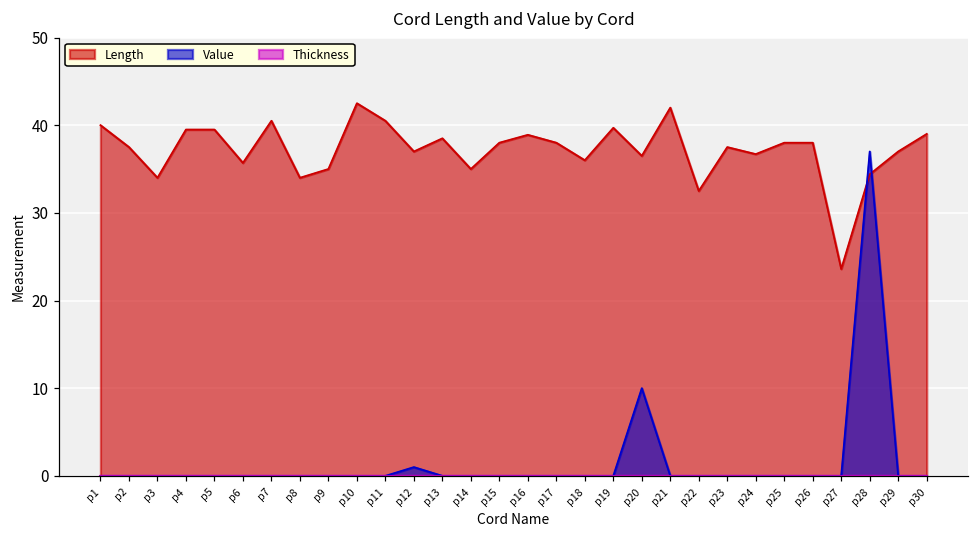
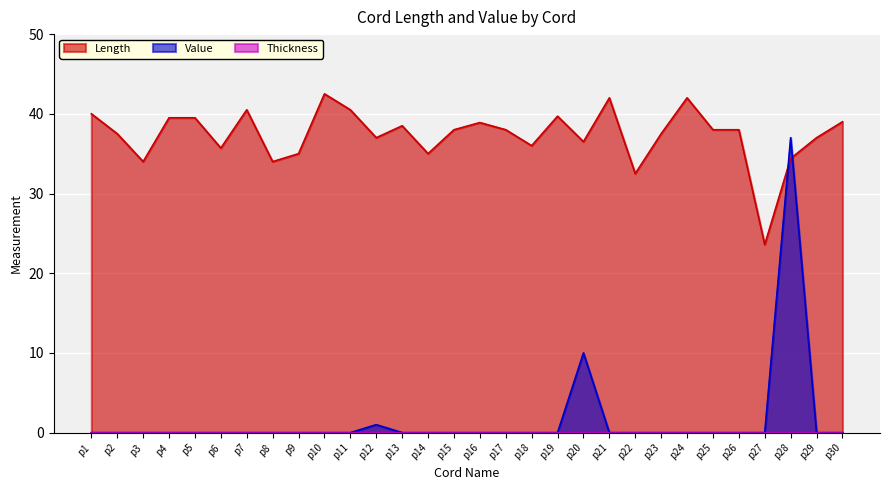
  {
    "Length": {
      "p1": 40,
      "p2": 38,
      "p3": 34,
      "p4": 40,
      "p5": 40,
      "p6": 36,
      "p7": 41,
      "p8": 34,
      "p9": 35,
      "p10": 43,
      "p11": 41,
      "p12": 37,
      "p13": 39,
      "p14": 35,
      "p15": 38,
      "p16": 39,
      "p17": 38,
      "p18": 36,
      "p19": 40,
      "p20": 37,
      "p21": 42,
      "p22": 33,
      "p23": 38,
-     "p24": 37,
+     "p24": 42,
      "p25": 38,
      "p26": 38,
      "p27": 24,
      "p28": 34,
      "p29": 37,
      "p30": 39
    },
    "Value": {
      "p12": 1,
      "p20": 10,
      "p28": 37
    },
    "Thickness": {
      "p12": 0,
      "p20": 0,
      "p28": 0
    }
  }
